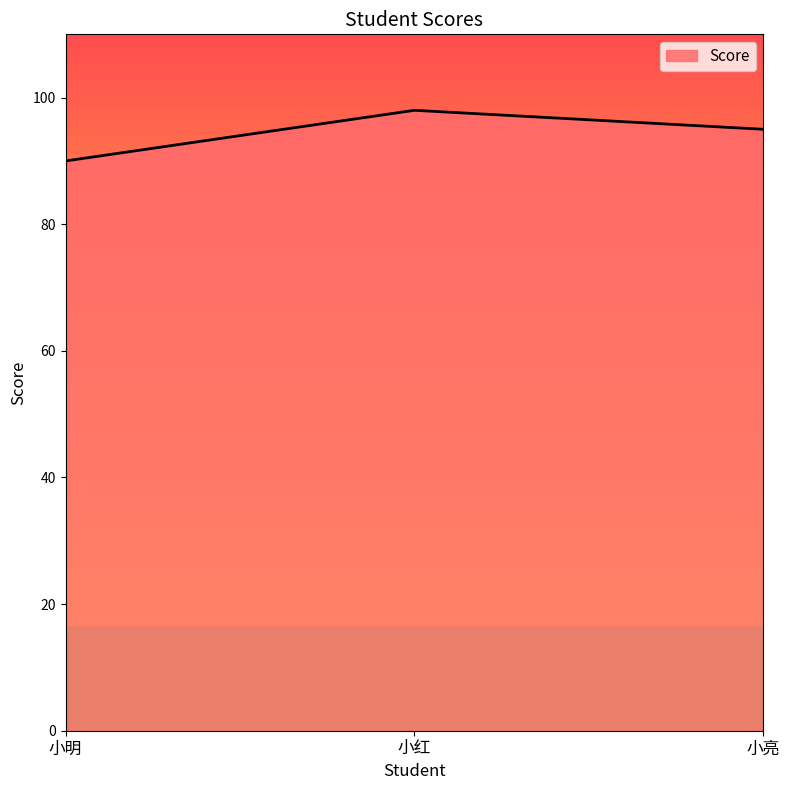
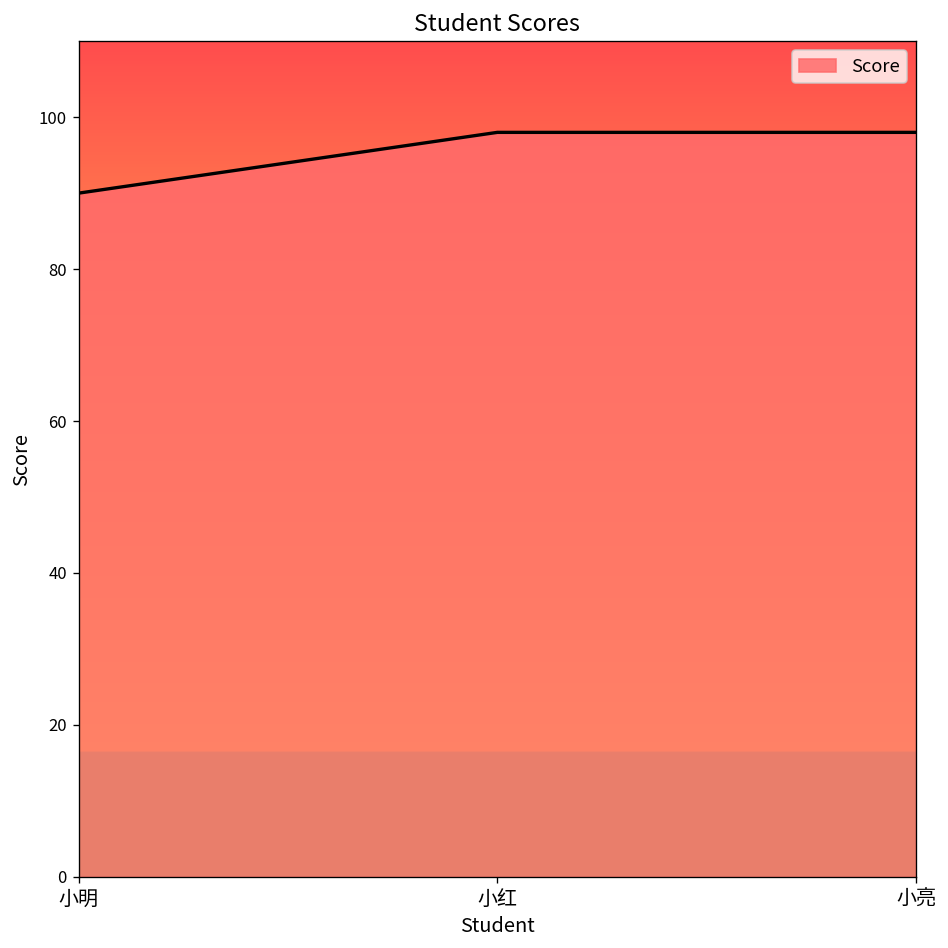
  {
    "小明": 90,
    "小红": 98,
-   "小亮": 95
+   "小亮": 98
  }
